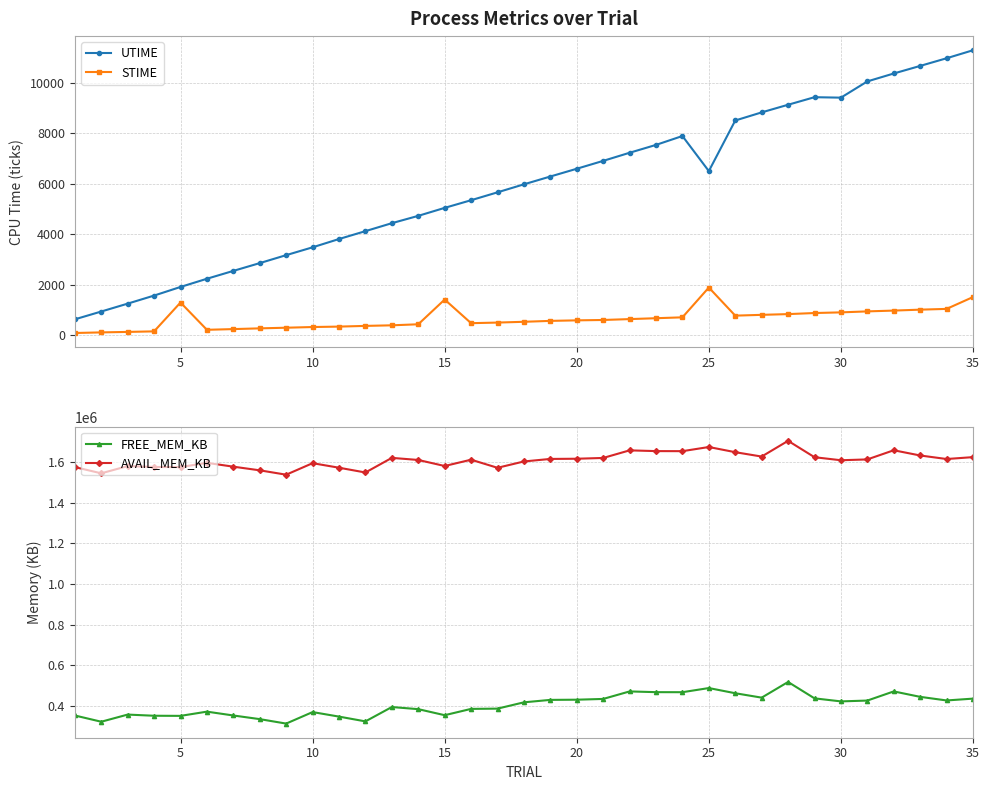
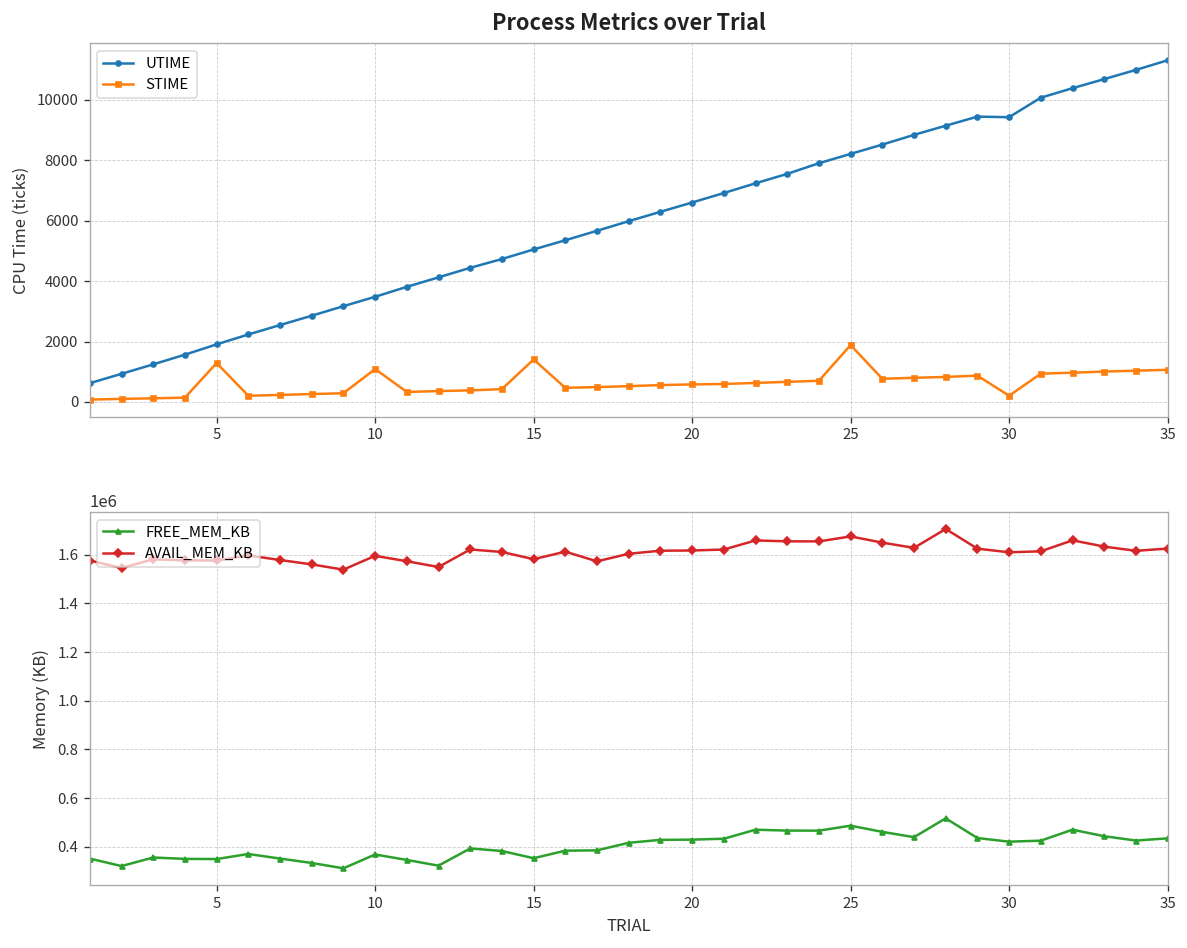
  {
    "Process Metrics over Trial": {
      "UTIME": {
        "5": 1900,
        "10": 3500,
        "15": 5000,
        "20": 6600,
-       "25": 6500,
+       "25": 8200,
        "30": 9400,
        "35": 11300
      },
      "STIME": {
        "5": 1300,
-       "10": 300,
+       "10": 1100,
        "15": 1400,
        "20": 600,
        "25": 1900,
-       "30": 900,
-       "35": 1500
+       "30": 200,
+       "35": 1100
      }
    }
  }
